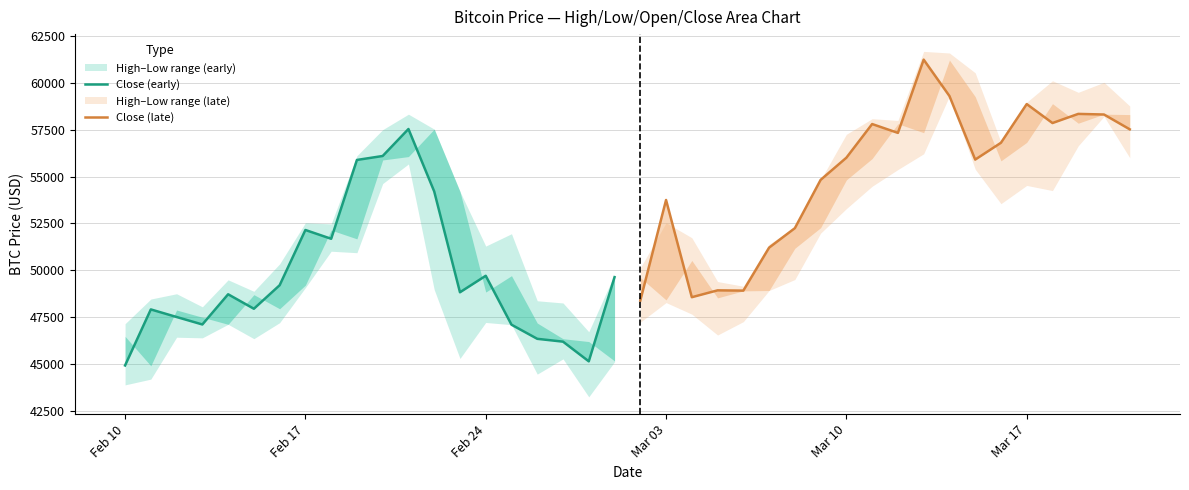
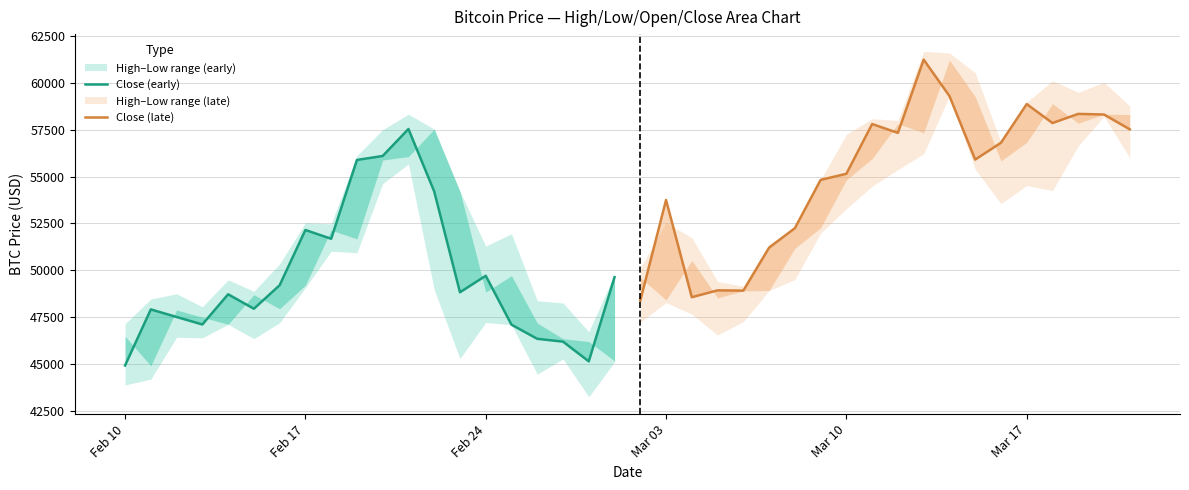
  {
    "Close (late)": {
-     "Mar 10": 56000
+     "Mar 10": 55100
    }
  }
